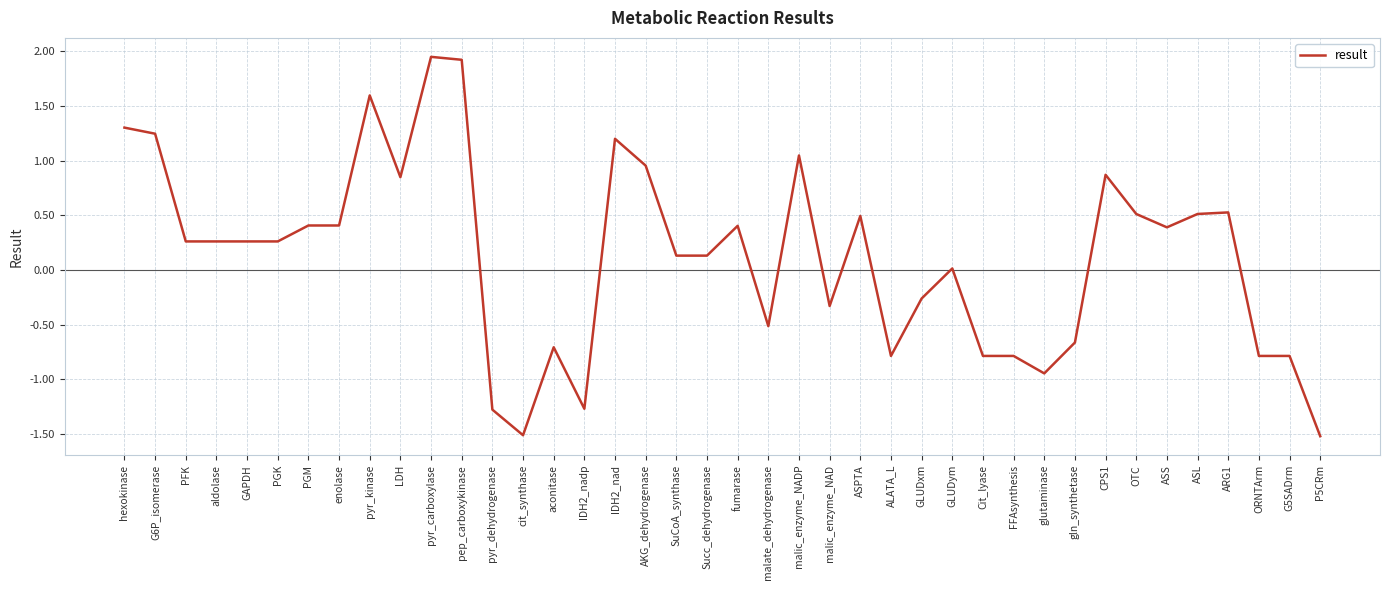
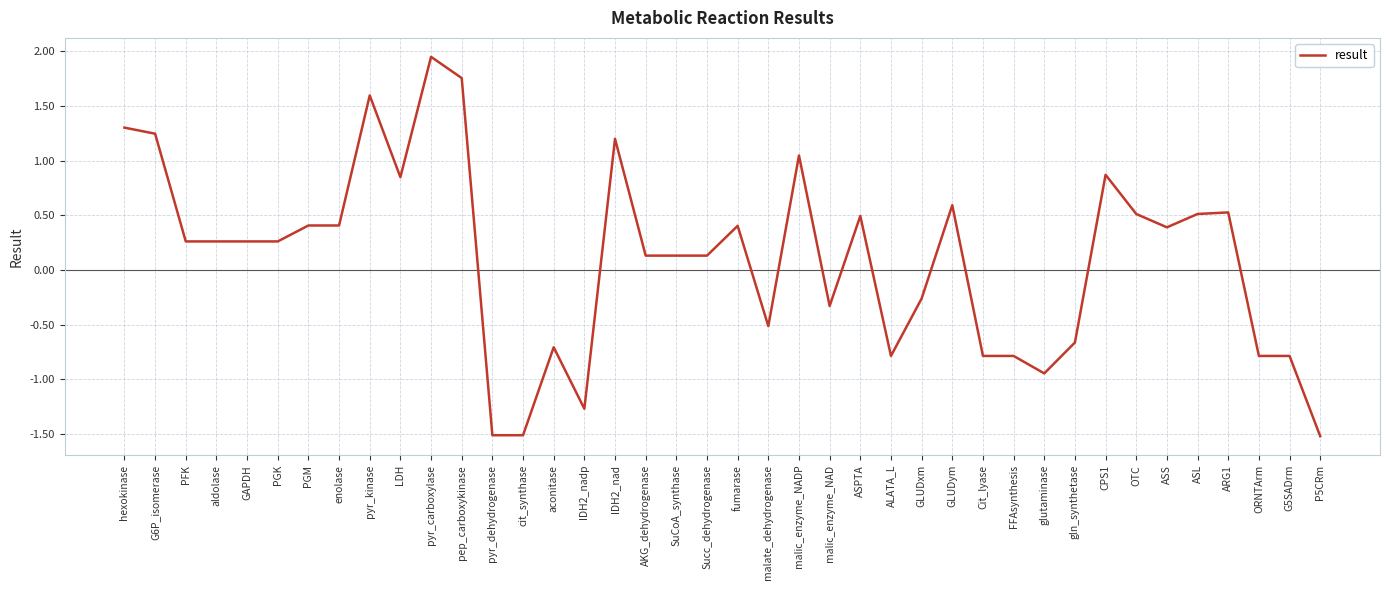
  {
    "hexokinase": 1.30,
    "G6P_isomerase": 1.25,
    "PFK": 0.26,
    "aldolase": 0.26,
    "GAPDH": 0.26,
    "PGK": 0.26,
    "PGM": 0.41,
    "enolase": 0.41,
    "pyr_kinase": 1.60,
    "LDH": 0.85,
    "pyr_carboxylase": 1.95,
-   "pep_carboxykinase": 1.92,
-   "pyr_dehydrogenase": -1.28,
+   "pep_carboxykinase": 1.76,
+   "pyr_dehydrogenase": -1.51,
    "cit_synthase": -1.51,
    "aconitase": -0.71,
    "IDH2_nadp": -1.27,
    "IDH2_nad": 1.20,
-   "AKG_dehydrogenase": 0.95,
+   "AKG_dehydrogenase": 0.13,
    "SuCoA_synthase": 0.13,
    "Succ_dehydrogenase": 0.13,
    "fumarase": 0.40,
    "malate_dehydrogenase": -0.51,
    "malic_enzyme_NADP": 1.05,
    "malic_enzyme_NAD": -0.33,
    "ASPTA": 0.49,
    "ALATA_L": -0.79,
    "GLUDxm": -0.26,
-   "GLUDym": 0.01,
+   "GLUDym": 0.59,
    "Cit_lyase": -0.79,
    "FFAsynthesis": -0.79,
    "glutaminase": -0.95,
    "gln_synthetase": -0.66,
    "CPS1": 0.87,
    "OTC": 0.51,
    "ASS": 0.39,
    "ASL": 0.51,
    "ARG1": 0.53,
    "ORNTArm": -0.79,
    "G5SADrm": -0.79,
    "P5CRm": -1.52
  }
